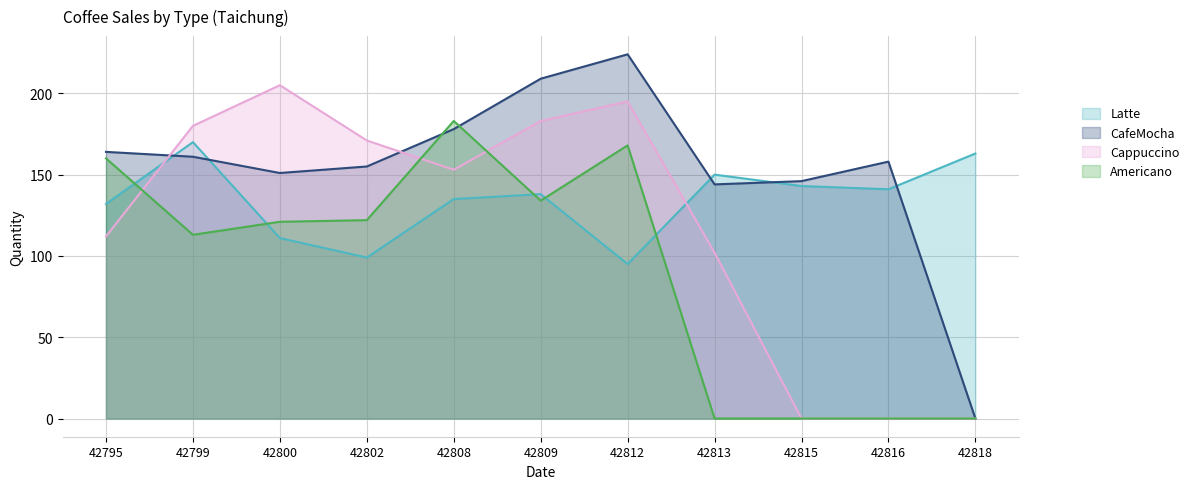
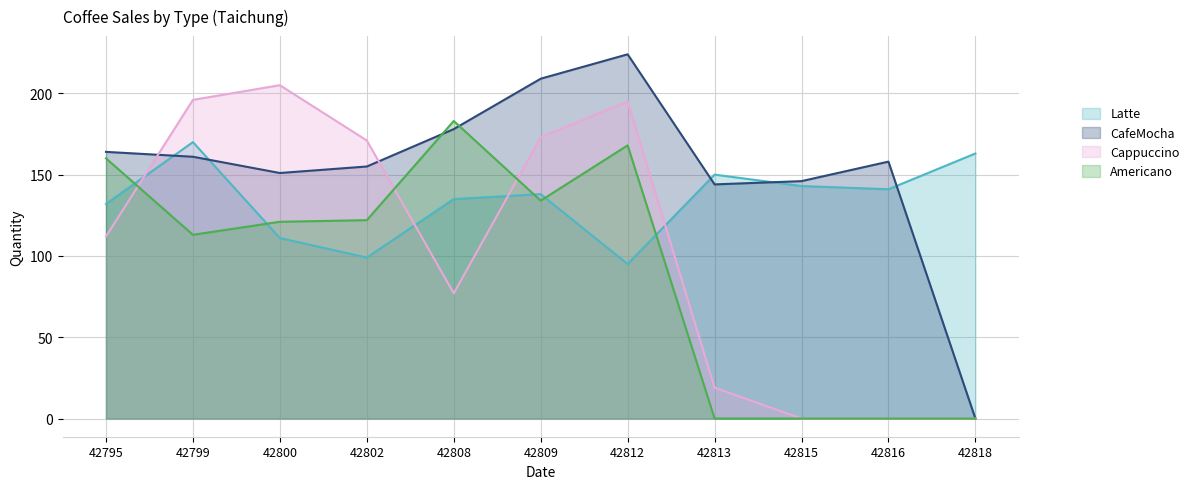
  {
    "Cappuccino": {
      "42795": 112,
-     "42799": 180,
+     "42799": 196,
      "42800": 205,
      "42802": 171,
-     "42808": 153,
-     "42809": 183,
+     "42808": 77,
+     "42809": 173,
      "42812": 195,
-     "42813": 102
+     "42813": 19
    }
  }
